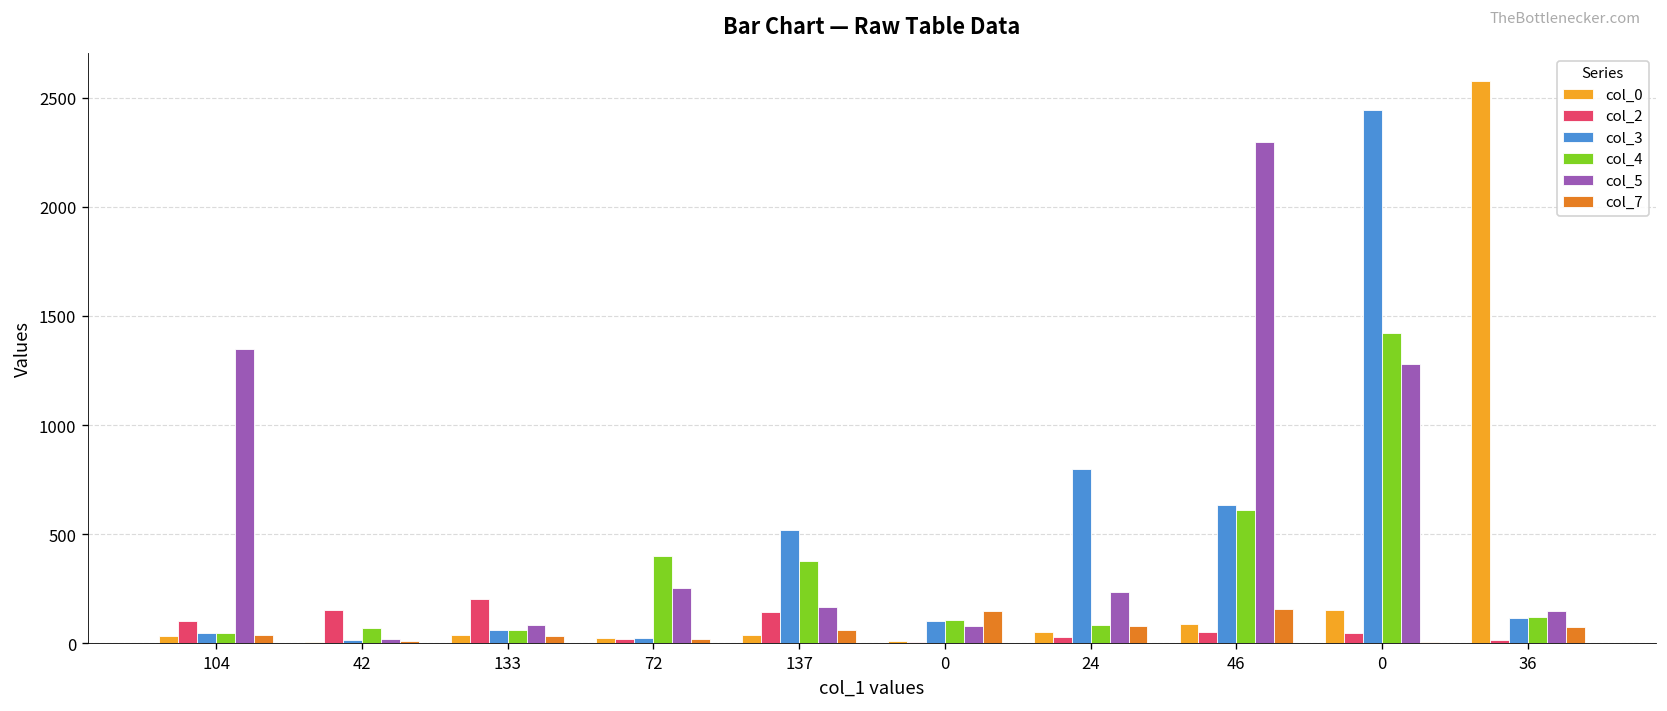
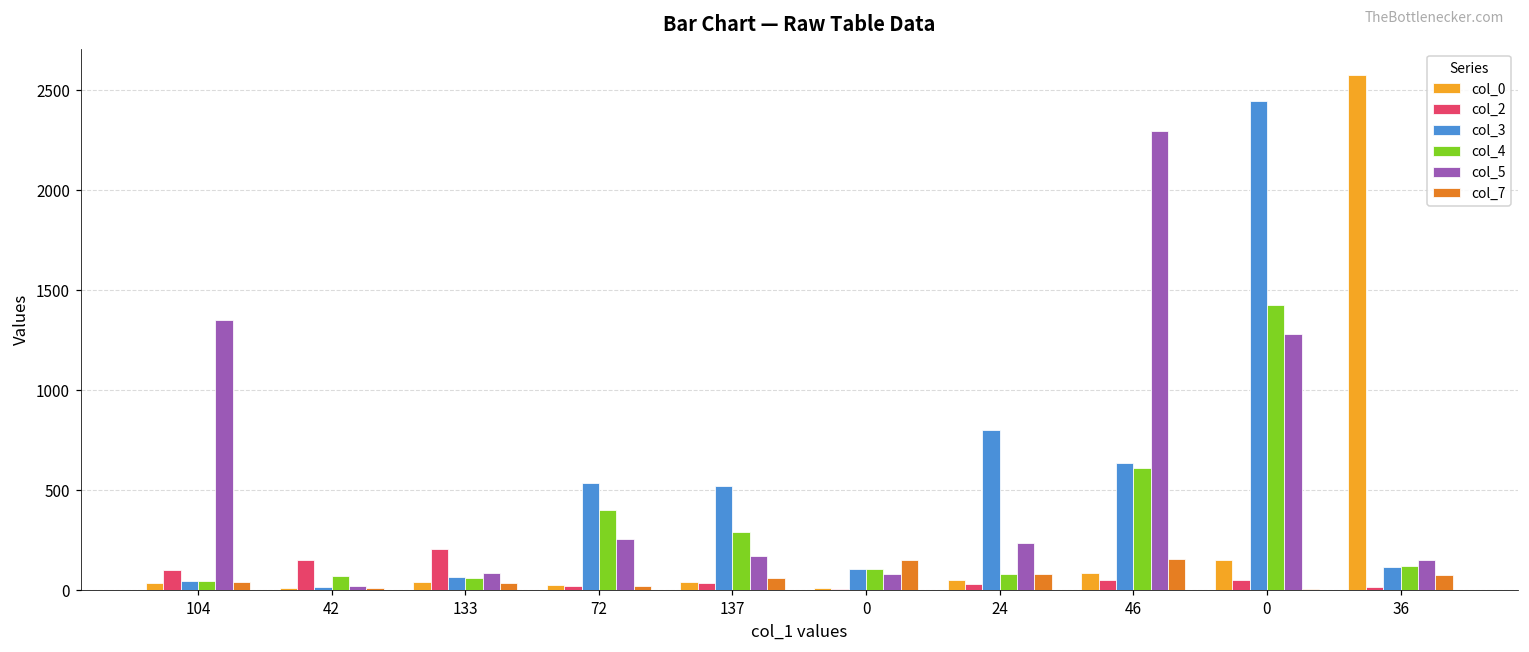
  {
    "col_2": {
      "104": 100,
      "42": 150,
      "133": 200,
      "72": 20,
-     "137": 140,
+     "137": 40,
      "24": 30,
      "46": 50,
      "36": 20
    },
    "col_3": {
      "104": 50,
      "42": 20,
      "133": 60,
-     "72": 30,
+     "72": 540,
      "137": 520,
      "24": 800,
      "46": 640,
      "36": 120
    },
    "col_4": {
      "104": 50,
      "42": 70,
      "133": 60,
      "72": 400,
-     "137": 380,
+     "137": 290,
      "24": 80,
      "46": 610,
      "36": 120
    },
    "col_5": {
      "104": 1350,
      "42": 20,
      "133": 80,
      "72": 260,
      "137": 170,
      "24": 240,
      "46": 2300,
      "36": 150
    }
  }
